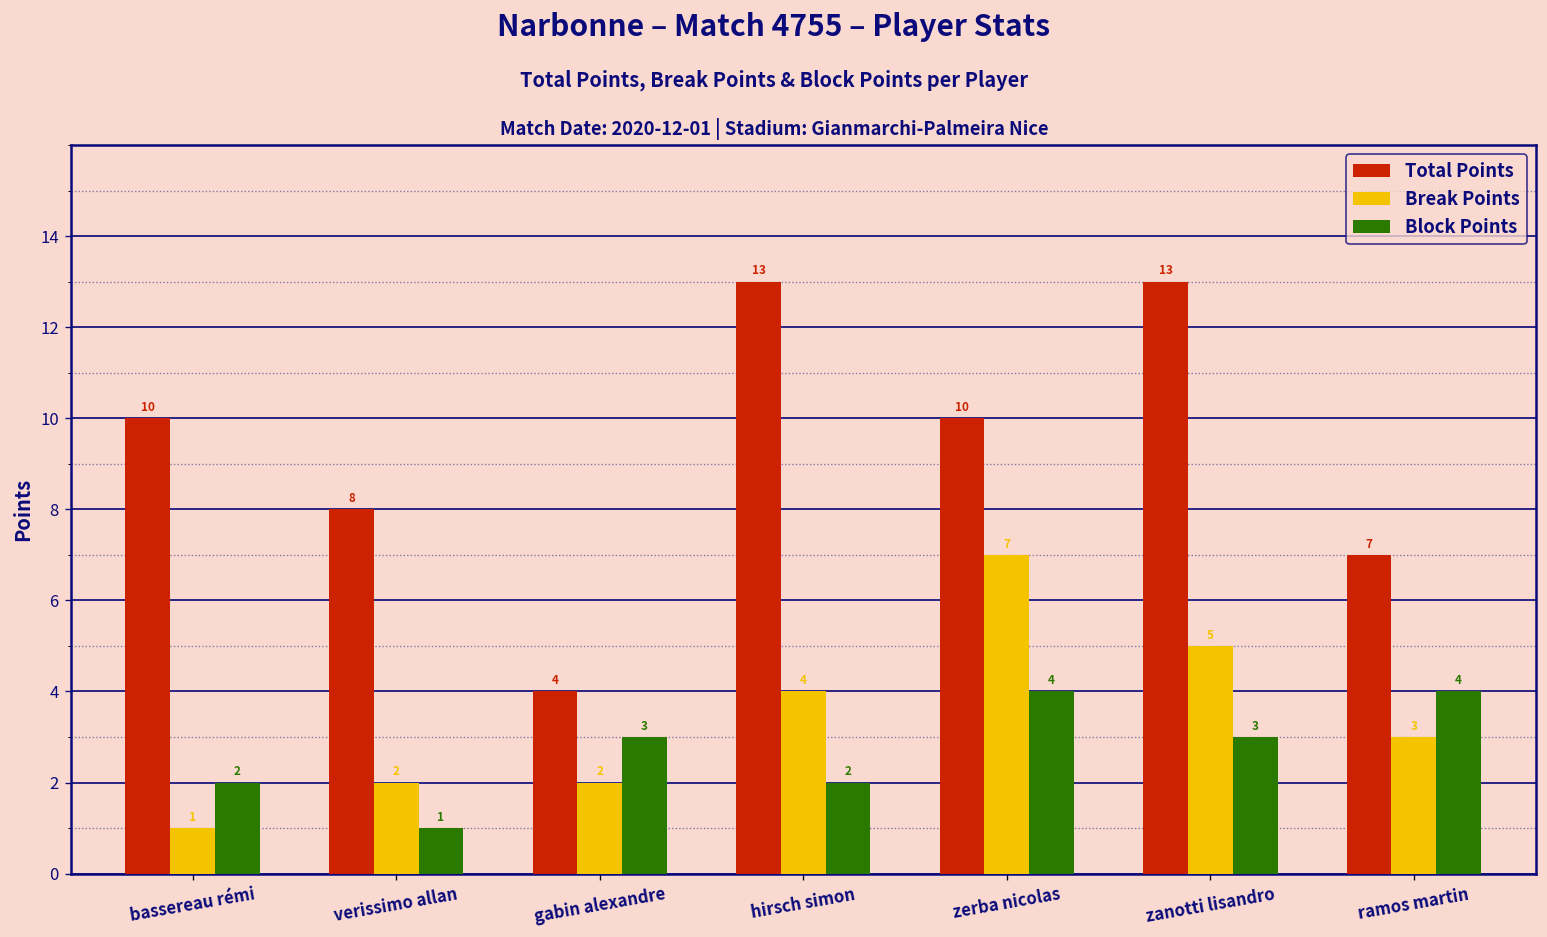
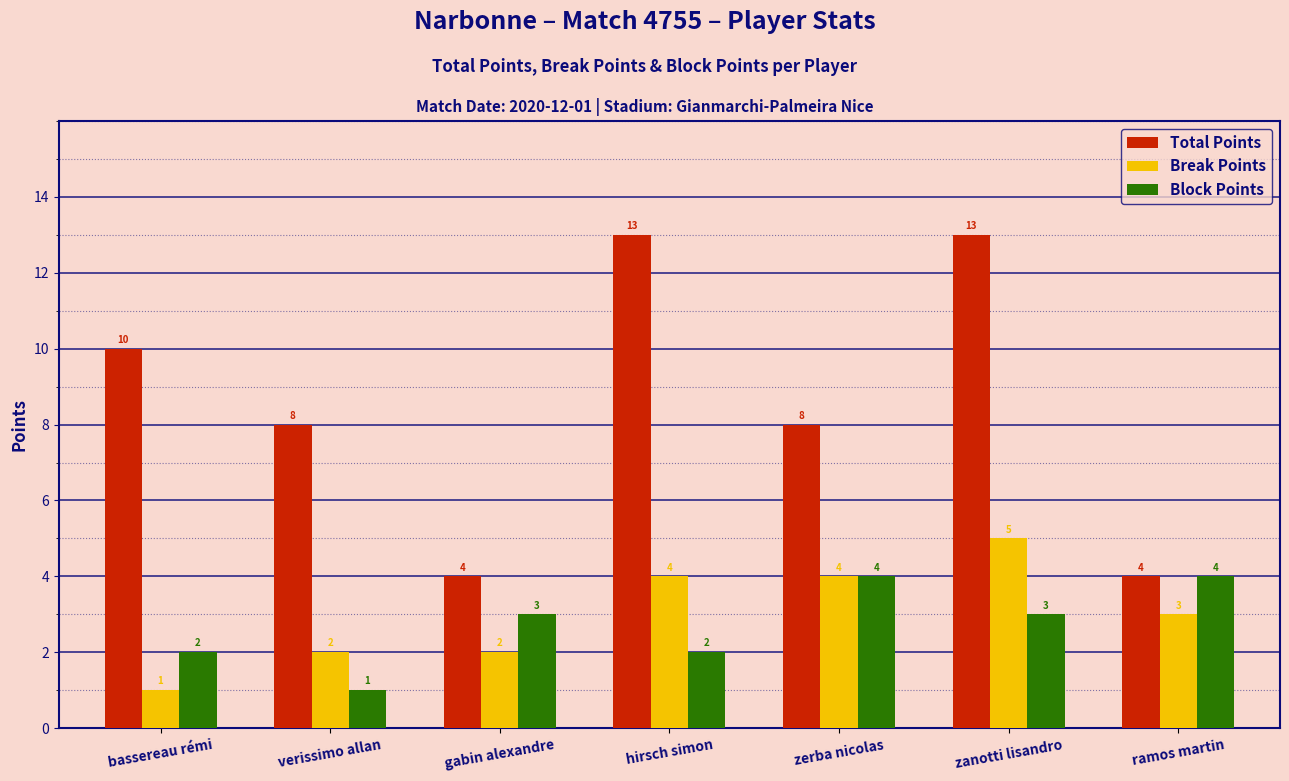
  {
    "Total Points": {
      "bassereau rémi": 10,
      "verissimo allan": 8,
      "gabin alexandre": 4,
      "hirsch simon": 13,
-     "zerba nicolas": 10,
+     "zerba nicolas": 8,
      "zanotti lisandro": 13,
-     "ramos martin": 7
+     "ramos martin": 4
    },
    "Break Points": {
      "bassereau rémi": 1,
      "verissimo allan": 2,
      "gabin alexandre": 2,
      "hirsch simon": 4,
-     "zerba nicolas": 7,
+     "zerba nicolas": 4,
      "zanotti lisandro": 5,
      "ramos martin": 3
    },
    "Block Points": {
      "bassereau rémi": 2,
      "verissimo allan": 1,
      "gabin alexandre": 3,
      "hirsch simon": 2,
      "zerba nicolas": 4,
      "zanotti lisandro": 3,
      "ramos martin": 4
    }
  }
